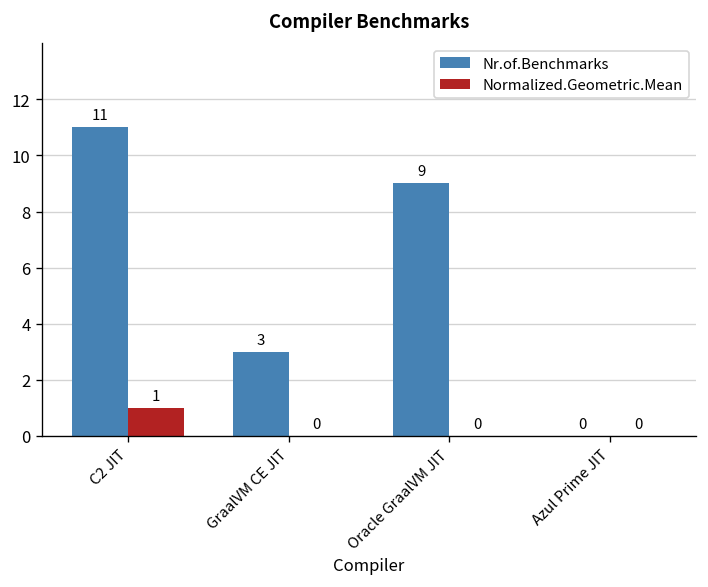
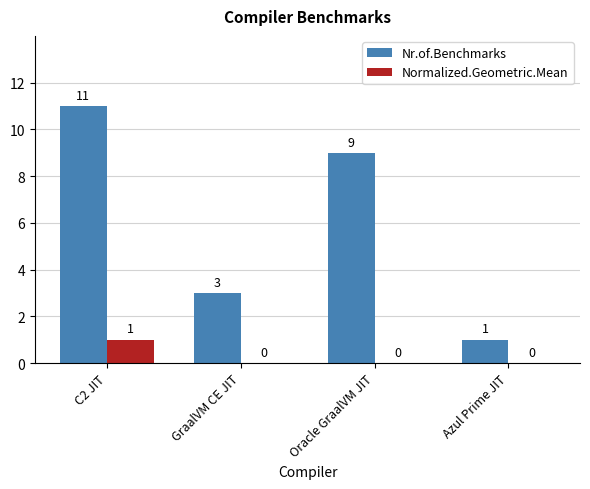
  {
    "Nr.of.Benchmarks": {
      "C2 JIT": 11,
      "GraalVM CE JIT": 3,
      "Oracle GraalVM JIT": 9,
-     "Azul Prime JIT": 0
+     "Azul Prime JIT": 1
    },
    "Normalized.Geometric.Mean": {
      "C2 JIT": 1,
      "GraalVM CE JIT": 0,
      "Oracle GraalVM JIT": 0,
      "Azul Prime JIT": 0
    }
  }
